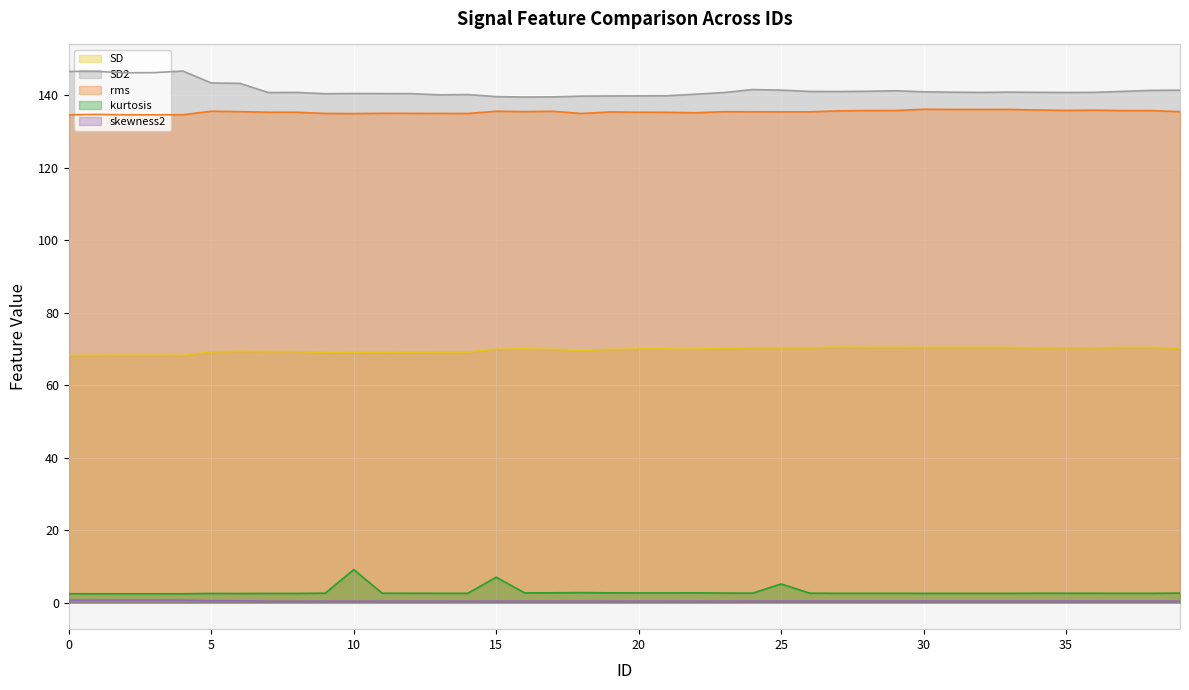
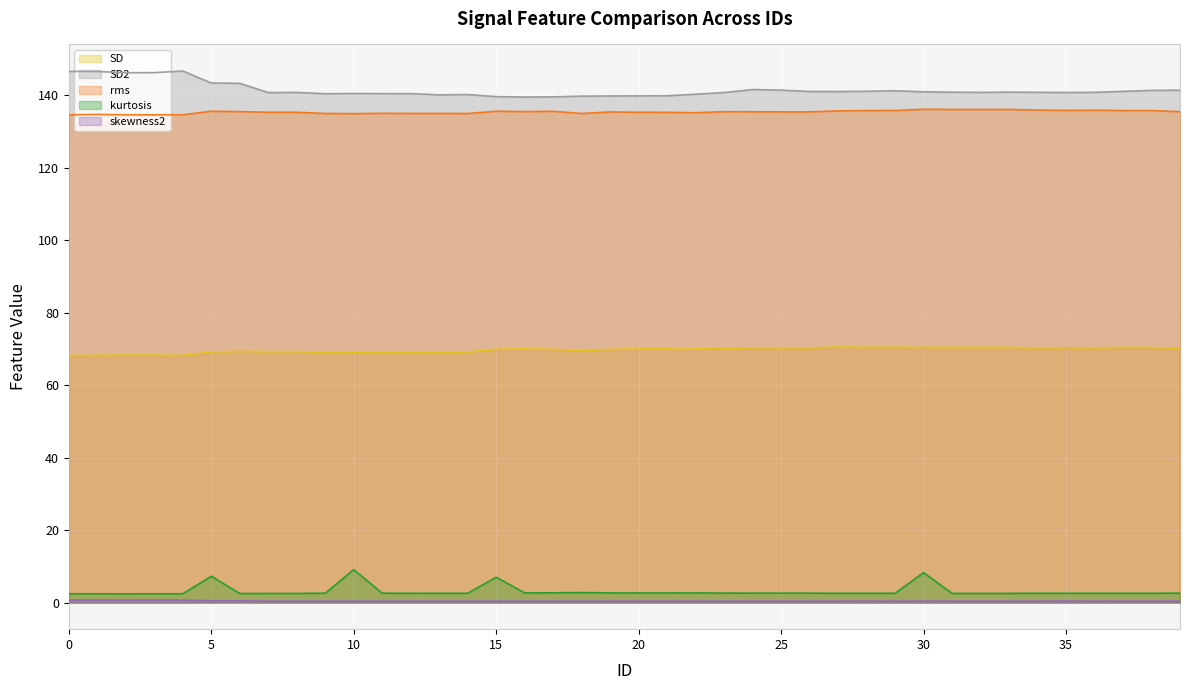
  {
    "kurtosis": {
      "0": 2,
-     "5": 3,
+     "5": 7,
      "10": 9,
      "15": 7,
      "20": 3,
-     "25": 5,
-     "30": 3,
+     "25": 3,
+     "30": 8,
      "35": 3
    }
  }
